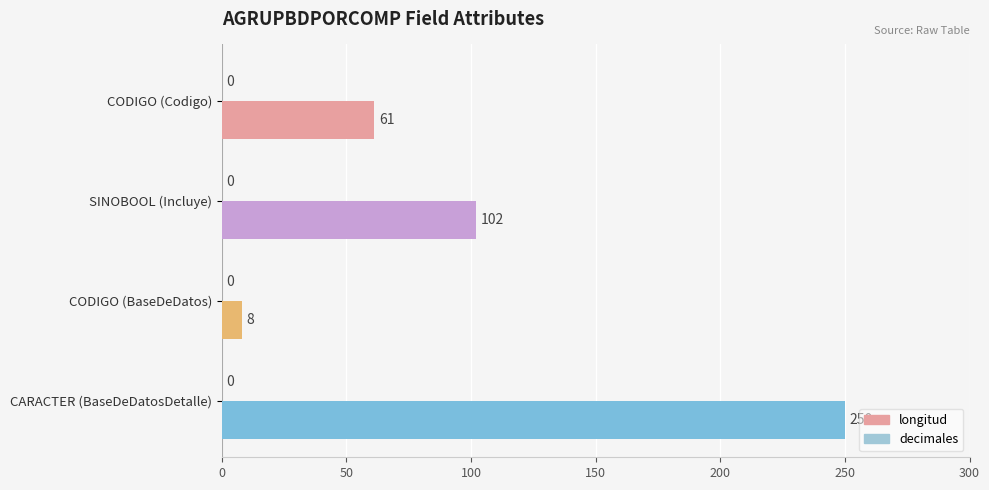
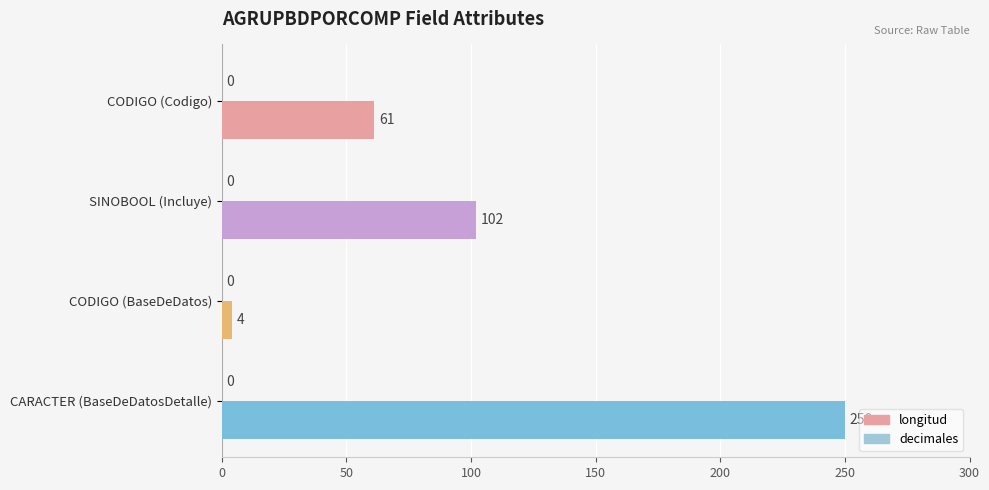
  {
    "longitud": {
      "CODIGO (Codigo)": 61,
      "SINOBOOL (Incluye)": 102,
-     "CODIGO (BaseDeDatos)": 8
+     "CODIGO (BaseDeDatos)": 4
    },
    "decimales": {
      "CODIGO (Codigo)": 0,
      "SINOBOOL (Incluye)": 0,
      "CODIGO (BaseDeDatos)": 0,
      "CARACTER (BaseDeDatosDetalle)": 0
    }
  }
